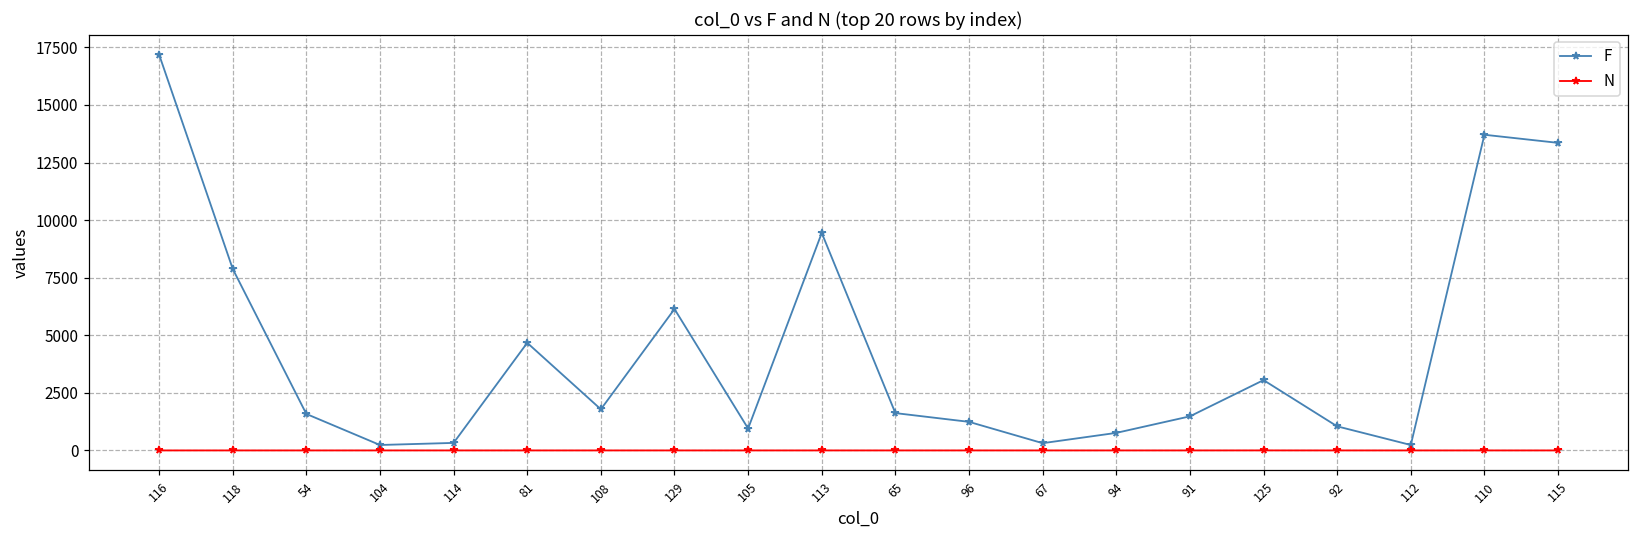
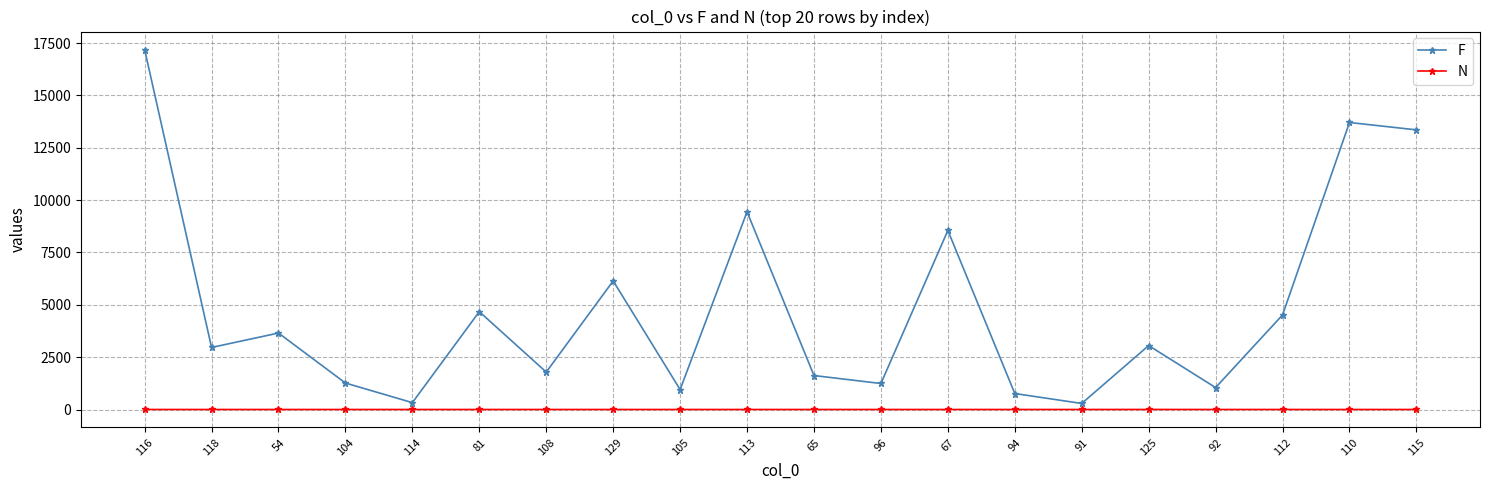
  {
    "F": {
      "116": 17200,
-     "118": 7900,
-     "54": 1600,
-     "104": 200,
+     "118": 3000,
+     "54": 3700,
+     "104": 1300,
      "114": 300,
      "81": 4700,
      "108": 1800,
      "129": 6100,
      "105": 1000,
      "113": 9400,
      "65": 1600,
      "96": 1200,
-     "67": 300,
+     "67": 8600,
      "94": 800,
-     "91": 1500,
+     "91": 300,
      "125": 3100,
      "92": 1000,
-     "112": 200,
+     "112": 4500,
      "110": 13700,
      "115": 13400
    },
    "N": {
      "116": 0,
      "118": 0,
      "54": 0,
      "104": 0,
      "114": 0,
      "81": 0,
      "108": 0,
      "129": 0,
      "105": 0,
      "113": 0,
      "65": 0,
      "96": 0,
      "67": 0,
      "94": 0,
      "91": 0,
      "125": 0,
      "92": 0,
      "112": 0,
      "110": 0,
      "115": 0
    }
  }
